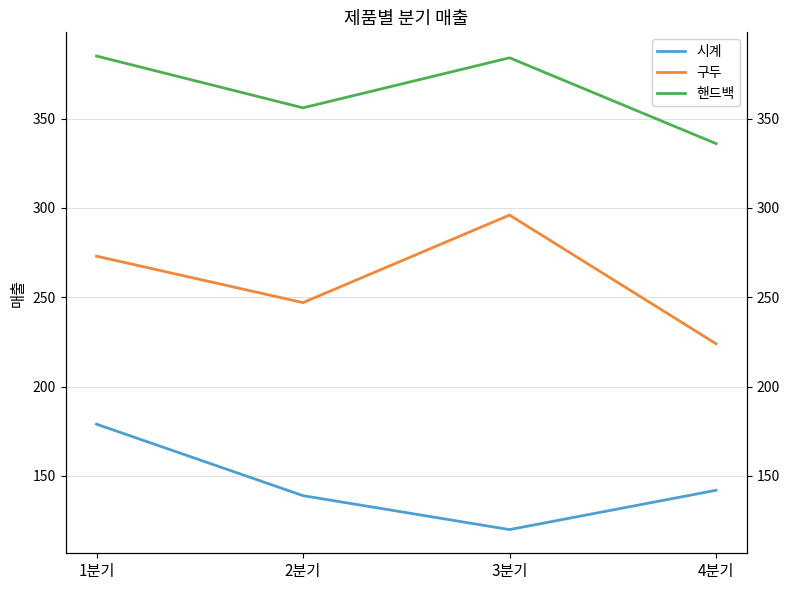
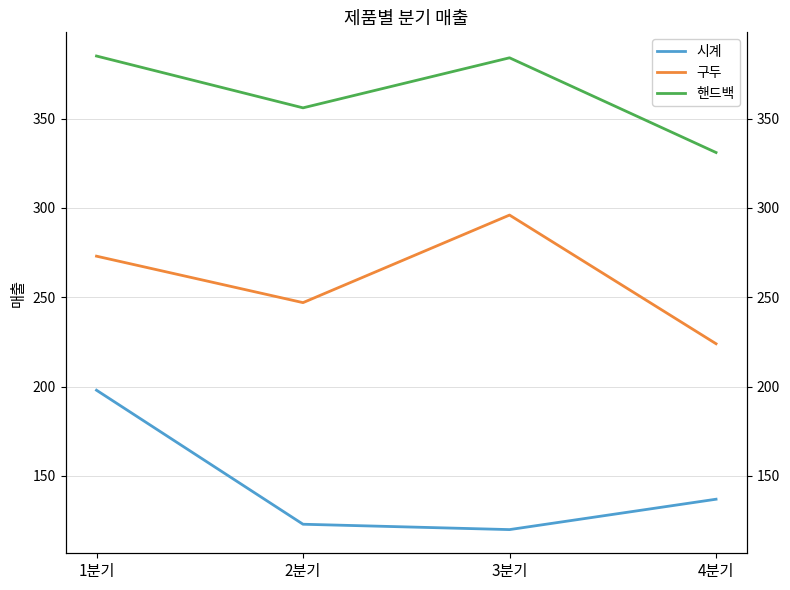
  {
    "시계": {
-     "1분기": 179,
-     "2분기": 139,
+     "1분기": 198,
+     "2분기": 123,
      "3분기": 120,
-     "4분기": 142
+     "4분기": 137
    },
    "구두": {
      "1분기": 273,
      "2분기": 247,
      "3분기": 296,
      "4분기": 224
    },
    "핸드백": {
      "1분기": 385,
      "2분기": 356,
      "3분기": 384,
-     "4분기": 336
+     "4분기": 331
    }
  }
